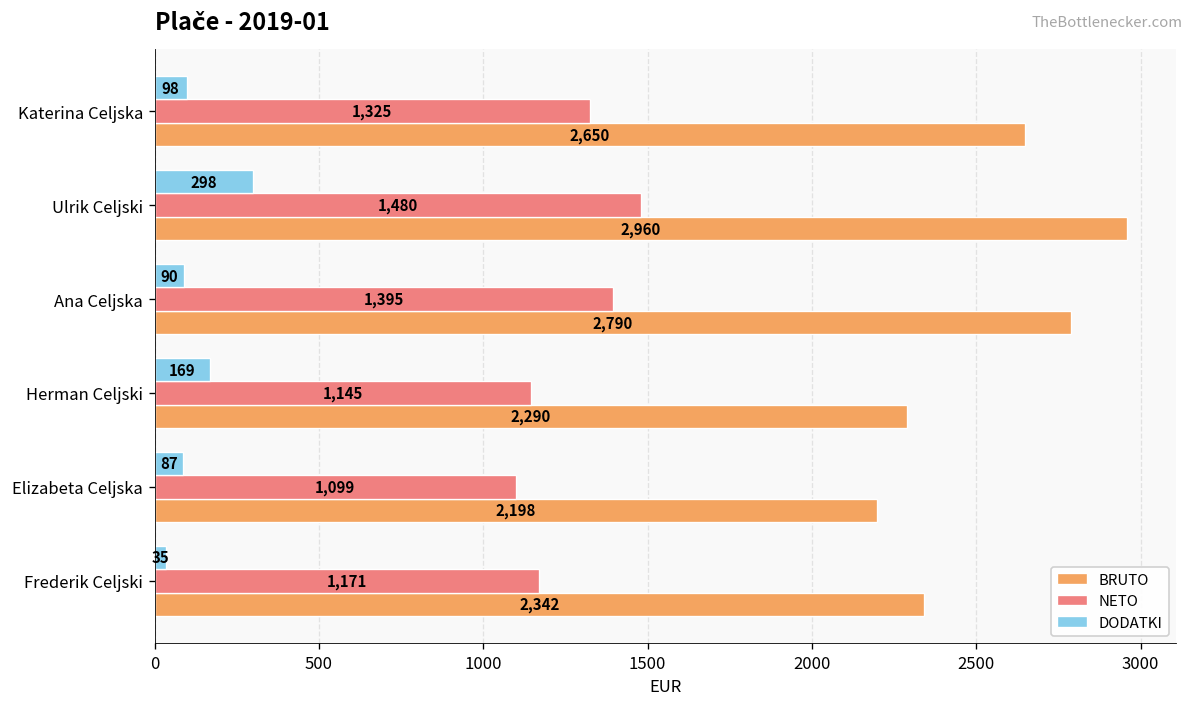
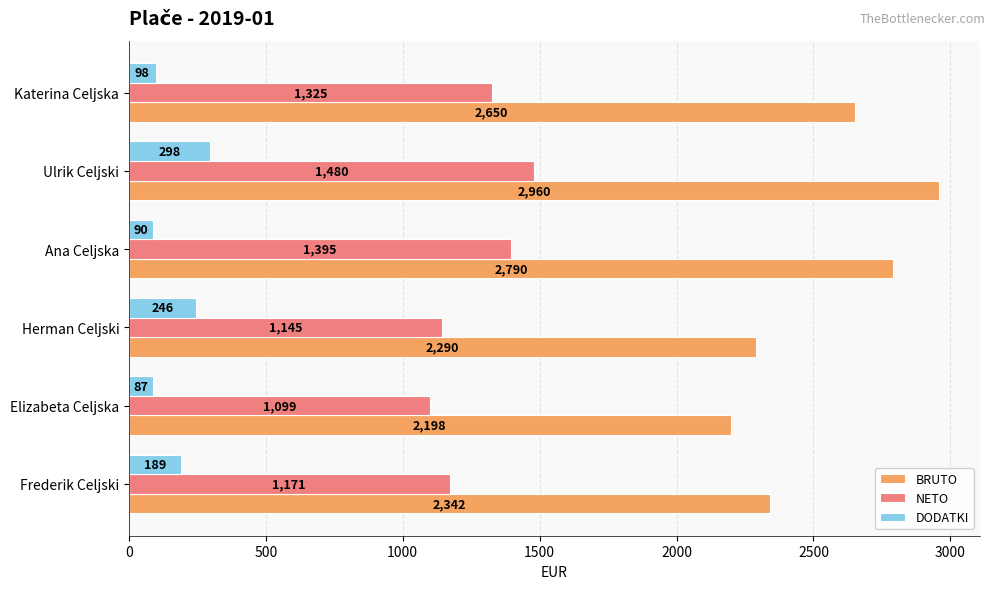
  {
    "DODATKI": {
      "Katerina Celjska": 98,
      "Ulrik Celjski": 298,
      "Ana Celjska": 90,
-     "Herman Celjski": 169,
+     "Herman Celjski": 246,
      "Elizabeta Celjska": 87,
-     "Frederik Celjski": 35
+     "Frederik Celjski": 189
    }
  }
